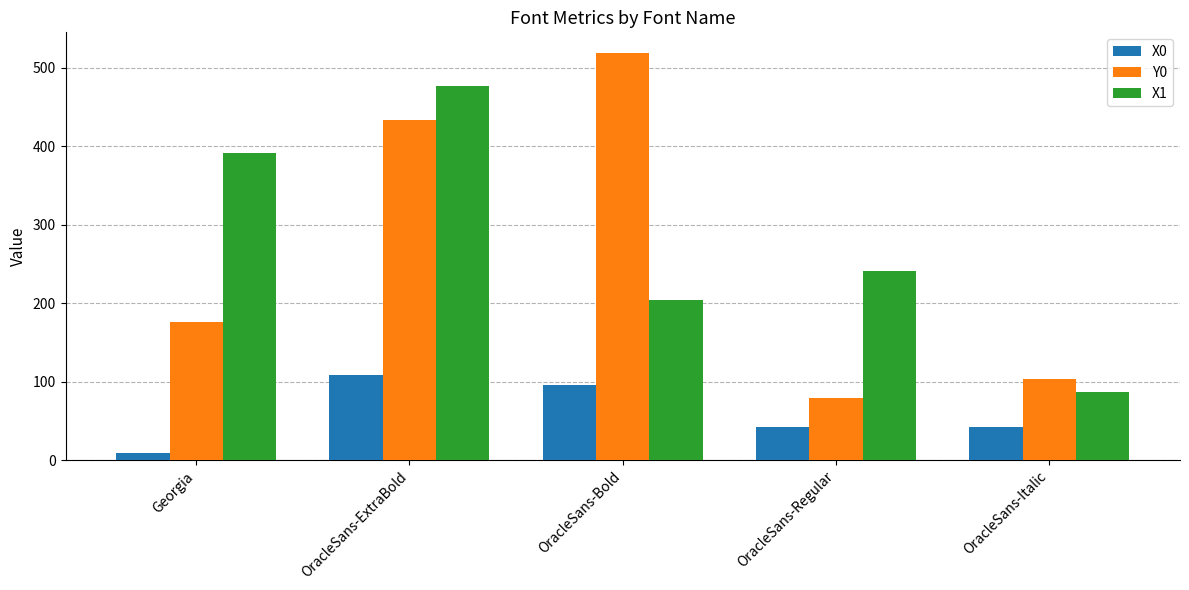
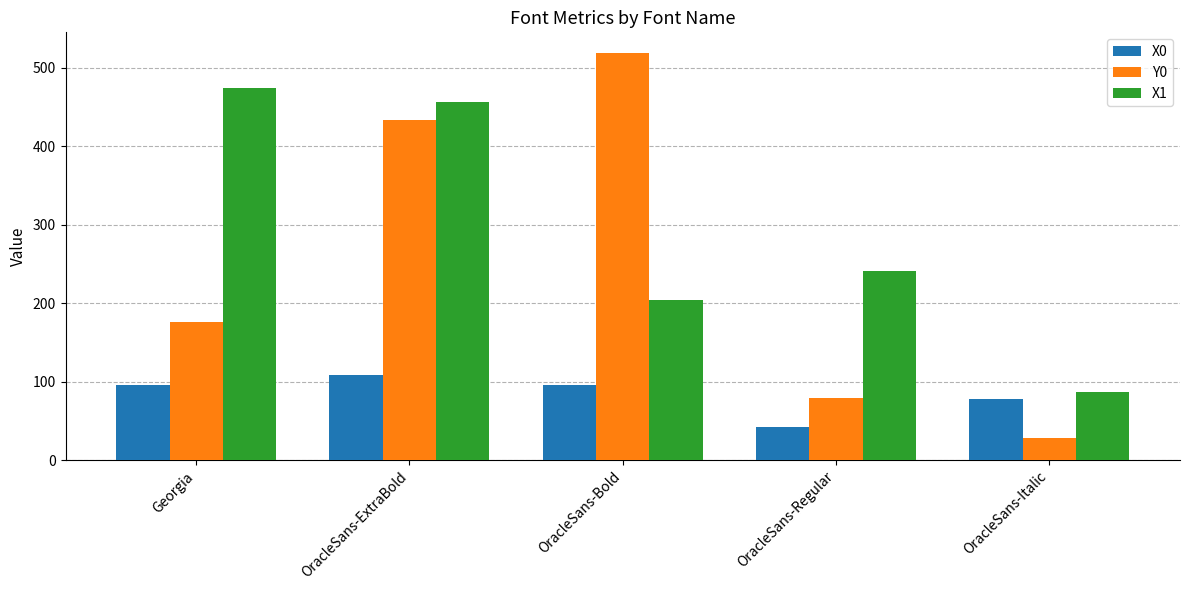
  {
    "X0": {
-     "Georgia": 10,
+     "Georgia": 100,
      "OracleSans-ExtraBold": 110,
      "OracleSans-Bold": 100,
      "OracleSans-Regular": 40,
-     "OracleSans-Italic": 40
+     "OracleSans-Italic": 80
    },
    "Y0": {
      "Georgia": 180,
      "OracleSans-ExtraBold": 430,
      "OracleSans-Bold": 520,
      "OracleSans-Regular": 80,
-     "OracleSans-Italic": 100
+     "OracleSans-Italic": 30
    },
    "X1": {
-     "Georgia": 390,
-     "OracleSans-ExtraBold": 480,
+     "Georgia": 470,
+     "OracleSans-ExtraBold": 460,
      "OracleSans-Bold": 200,
      "OracleSans-Regular": 240,
      "OracleSans-Italic": 90
    }
  }
